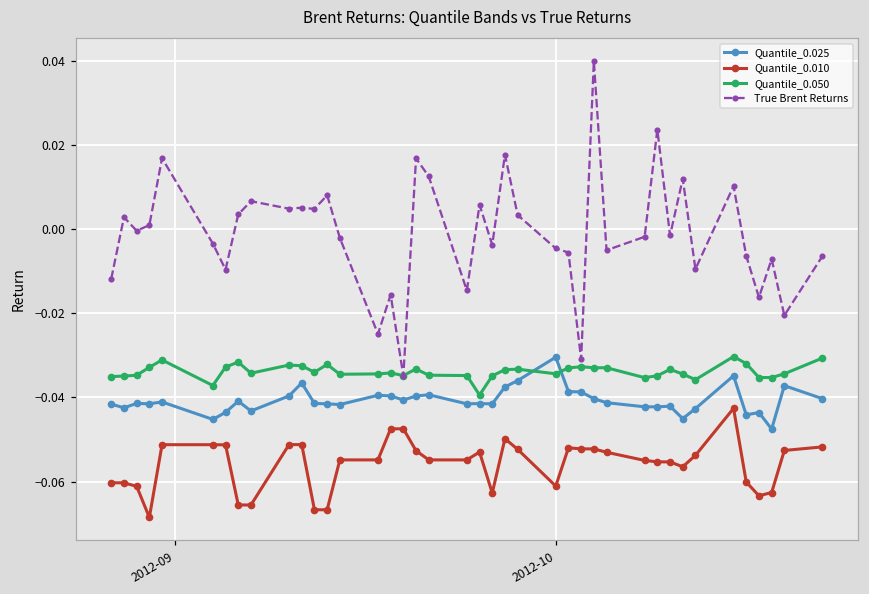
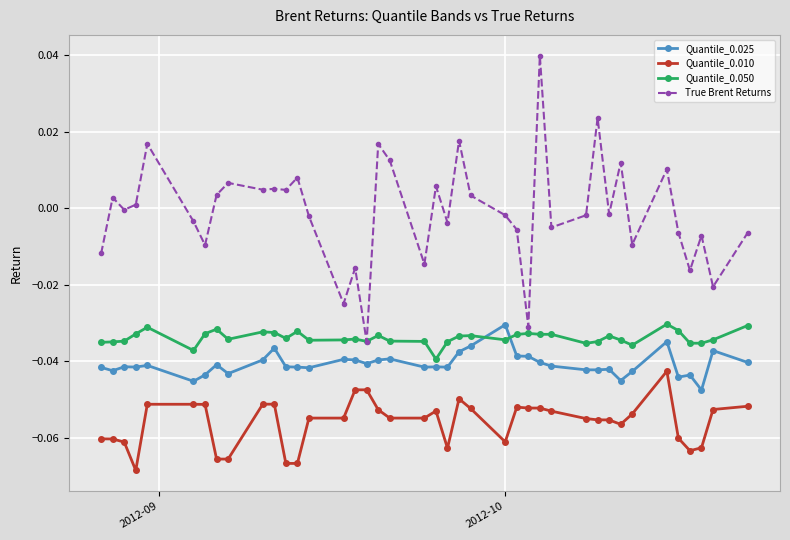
  {
    "Quantile_0.025": {
      "2012-10": -0.030
    },
    "Quantile_0.010": {
      "2012-10": -0.061
    },
    "Quantile_0.050": {
      "2012-10": -0.034
    },
    "True Brent Returns": {
-     "2012-10": -0.005
+     "2012-10": -0.002
    }
  }
